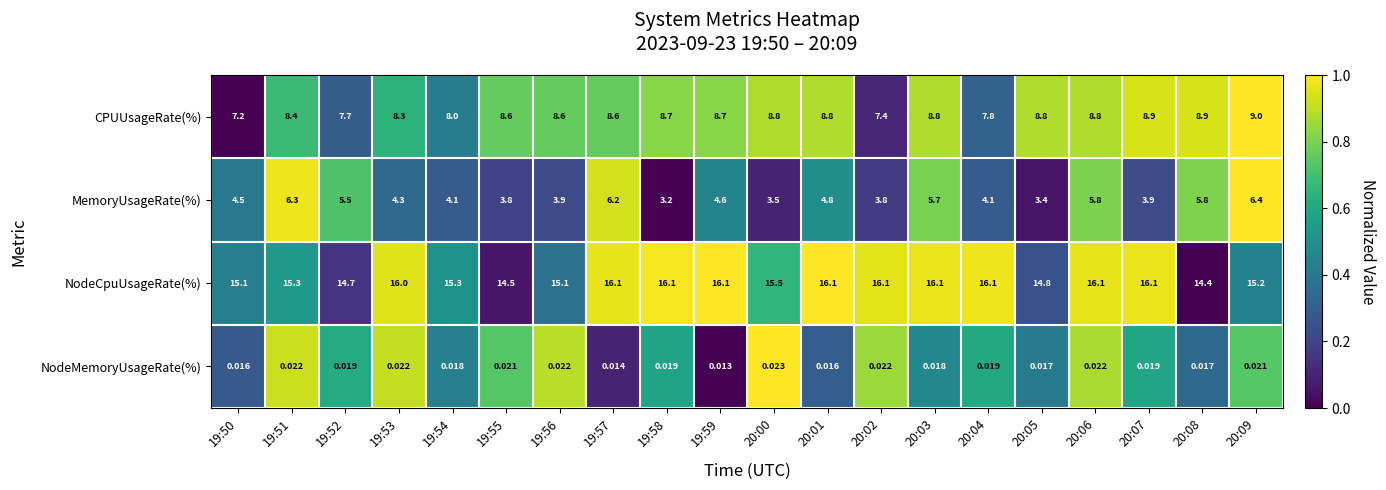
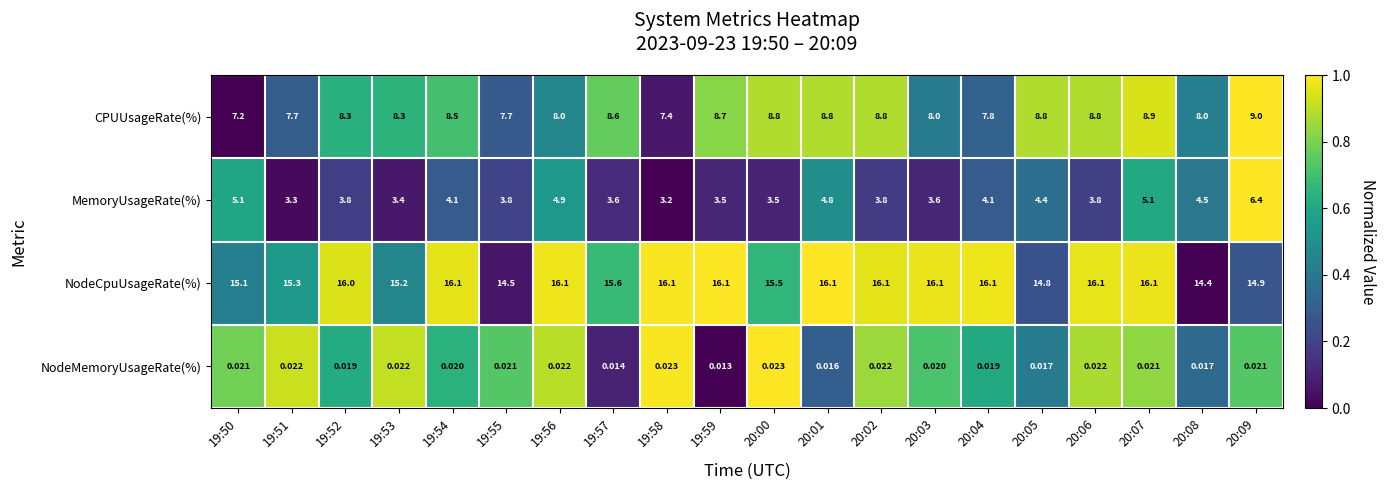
  {
    "CPUUsageRate(%)": {
      "19:50": 7.2,
-     "19:51": 8.4,
-     "19:52": 7.7,
+     "19:51": 7.7,
+     "19:52": 8.3,
      "19:53": 8.3,
-     "19:54": 8.0,
-     "19:55": 8.6,
-     "19:56": 8.6,
+     "19:54": 8.5,
+     "19:55": 7.7,
+     "19:56": 8.0,
      "19:57": 8.6,
-     "19:58": 8.7,
+     "19:58": 7.4,
      "19:59": 8.7,
      "20:00": 8.8,
      "20:01": 8.8,
-     "20:02": 7.4,
-     "20:03": 8.8,
+     "20:02": 8.8,
+     "20:03": 8.0,
      "20:04": 7.8,
      "20:05": 8.8,
      "20:06": 8.8,
      "20:07": 8.9,
-     "20:08": 8.9,
+     "20:08": 8.0,
      "20:09": 9.0
    },
    "MemoryUsageRate(%)": {
-     "19:50": 4.5,
-     "19:51": 6.3,
-     "19:52": 5.5,
-     "19:53": 4.3,
+     "19:50": 5.1,
+     "19:51": 3.3,
+     "19:52": 3.8,
+     "19:53": 3.4,
      "19:54": 4.1,
      "19:55": 3.8,
-     "19:56": 3.9,
-     "19:57": 6.2,
+     "19:56": 4.9,
+     "19:57": 3.6,
      "19:58": 3.2,
-     "19:59": 4.6,
+     "19:59": 3.5,
      "20:00": 3.5,
      "20:01": 4.8,
      "20:02": 3.8,
-     "20:03": 5.7,
+     "20:03": 3.6,
      "20:04": 4.1,
-     "20:05": 3.4,
-     "20:06": 5.8,
-     "20:07": 3.9,
-     "20:08": 5.8,
+     "20:05": 4.4,
+     "20:06": 3.8,
+     "20:07": 5.1,
+     "20:08": 4.5,
      "20:09": 6.4
    },
    "NodeCpuUsageRate(%)": {
      "19:50": 15.1,
      "19:51": 15.3,
-     "19:52": 14.7,
-     "19:53": 16.0,
-     "19:54": 15.3,
+     "19:52": 16.0,
+     "19:53": 15.2,
+     "19:54": 16.1,
      "19:55": 14.5,
-     "19:56": 15.1,
-     "19:57": 16.1,
+     "19:56": 16.1,
+     "19:57": 15.6,
      "19:58": 16.1,
      "19:59": 16.1,
      "20:00": 15.5,
      "20:01": 16.1,
      "20:02": 16.1,
      "20:03": 16.1,
      "20:04": 16.1,
      "20:05": 14.8,
      "20:06": 16.1,
      "20:07": 16.1,
      "20:08": 14.4,
-     "20:09": 15.2
+     "20:09": 14.9
    },
    "NodeMemoryUsageRate(%)": {
-     "19:50": 0.016,
+     "19:50": 0.021,
      "19:51": 0.022,
      "19:52": 0.019,
      "19:53": 0.022,
-     "19:54": 0.018,
+     "19:54": 0.020,
      "19:55": 0.021,
      "19:56": 0.022,
      "19:57": 0.014,
-     "19:58": 0.019,
+     "19:58": 0.023,
      "19:59": 0.013,
      "20:00": 0.023,
      "20:01": 0.016,
      "20:02": 0.022,
-     "20:03": 0.018,
+     "20:03": 0.020,
      "20:04": 0.019,
      "20:05": 0.017,
      "20:06": 0.022,
-     "20:07": 0.019,
+     "20:07": 0.021,
      "20:08": 0.017,
      "20:09": 0.021
    }
  }
